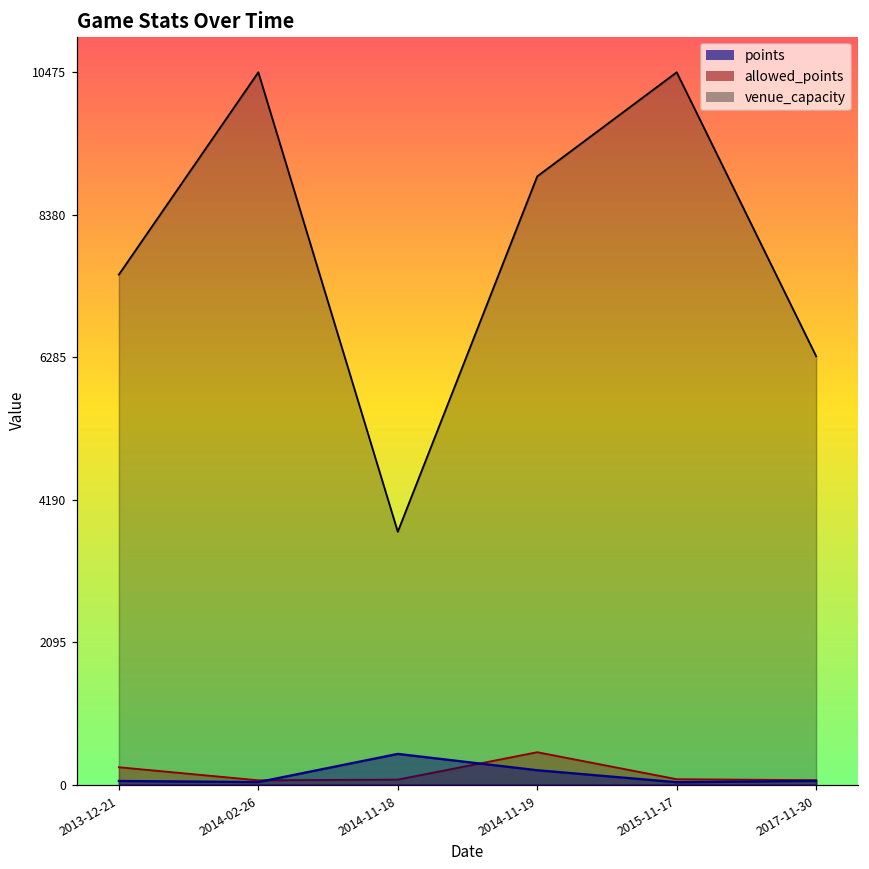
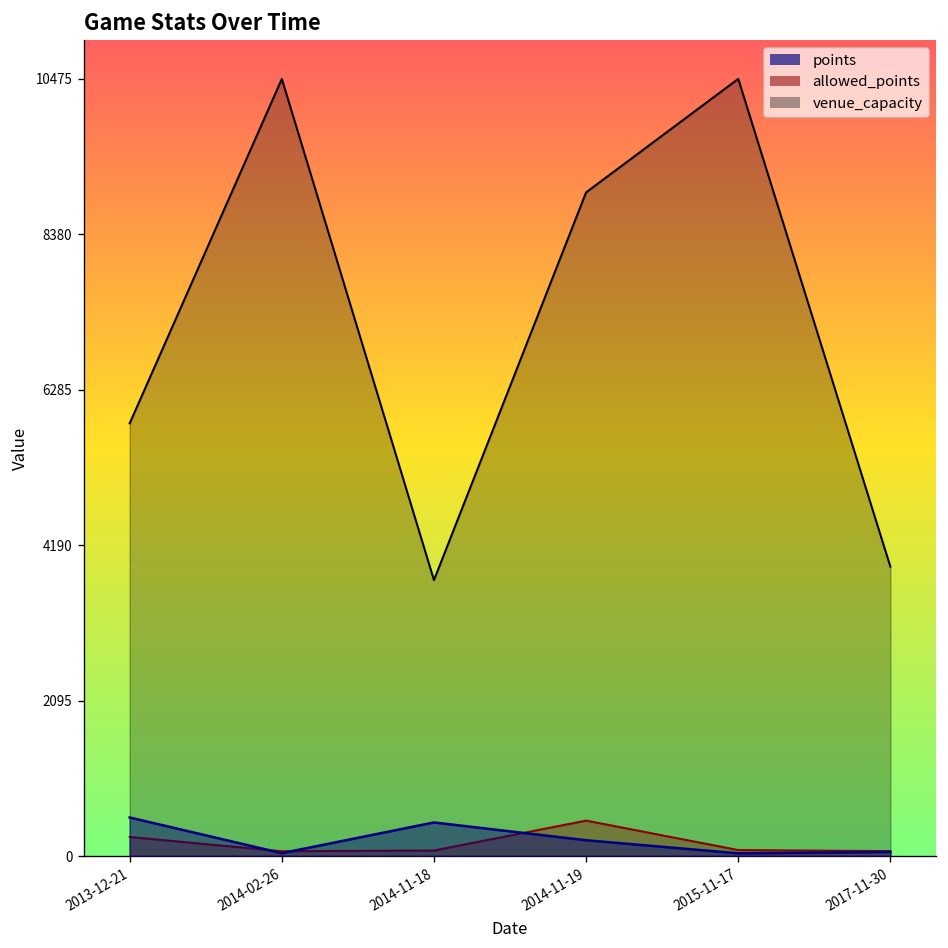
  {
    "venue_capacity": {
-     "2013-12-21": 7500,
+     "2013-12-21": 5800,
      "2014-02-26": 10500,
      "2014-11-18": 3700,
      "2014-11-19": 8900,
      "2015-11-17": 10500,
-     "2017-11-30": 6300
+     "2017-11-30": 3900
    },
    "allowed_points": {
      "2013-12-21": 300,
      "2014-11-18": 100,
      "2014-11-19": 500,
      "2015-11-17": 100
    },
    "points": {
-     "2013-12-21": 100,
+     "2013-12-21": 500,
      "2014-11-18": 500,
      "2014-11-19": 200,
      "2015-11-17": 0
    }
  }
